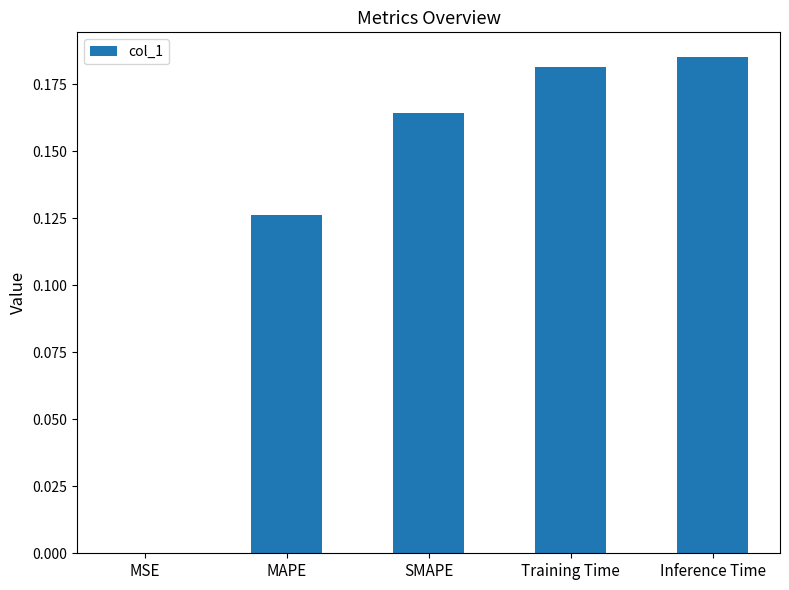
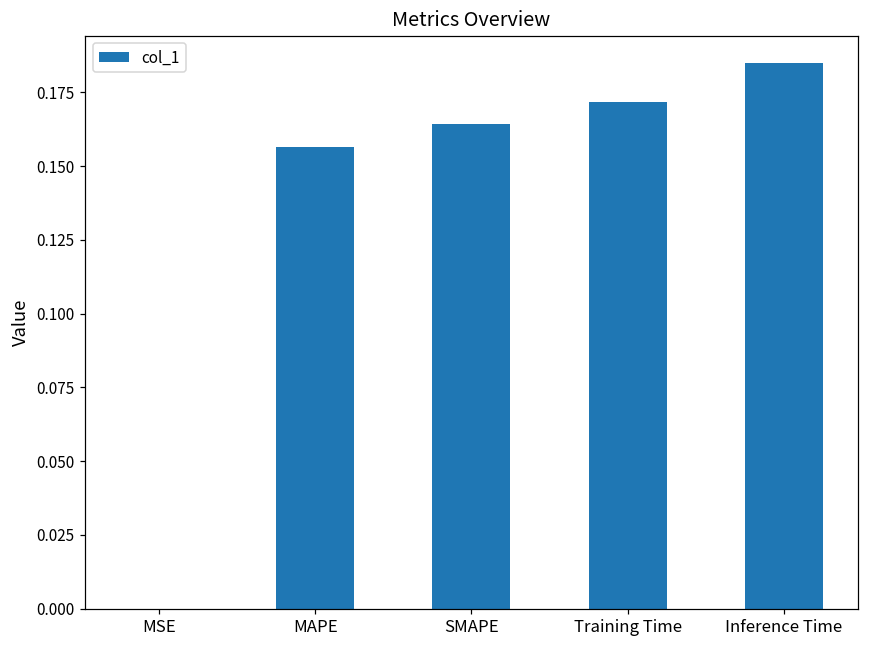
  {
-   "MAPE": 0.126,
+   "MAPE": 0.157,
    "SMAPE": 0.164,
-   "Training Time": 0.181,
+   "Training Time": 0.172,
    "Inference Time": 0.185
  }
